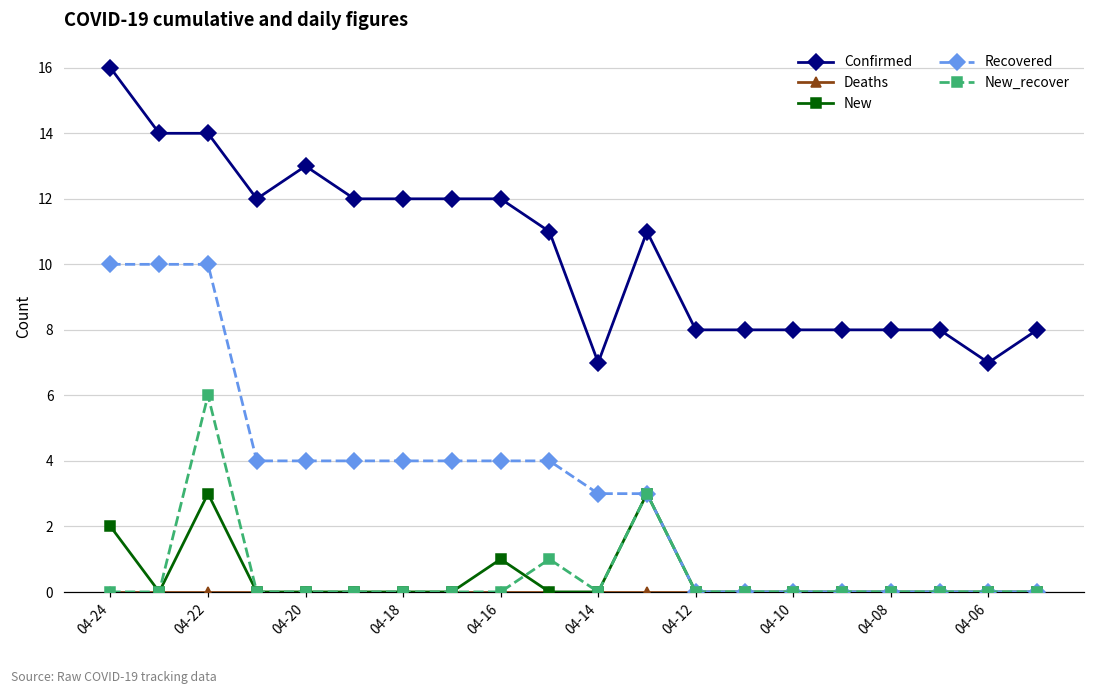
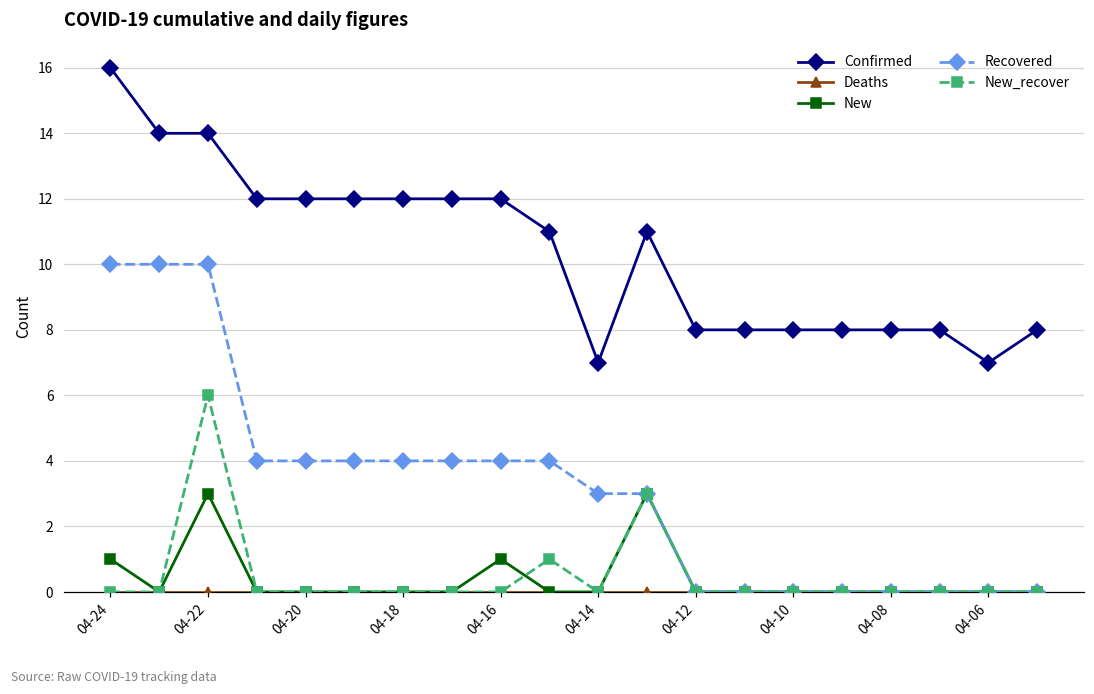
  {
    "Confirmed": {
      "04-24": 16,
      "04-22": 14,
-     "04-20": 13,
+     "04-20": 12,
      "04-18": 12,
      "04-16": 12,
      "04-14": 7,
      "04-12": 8,
      "04-10": 8,
      "04-08": 8,
      "04-06": 7
    },
    "Deaths": {
      "04-22": 0
    },
    "New": {
-     "04-24": 2,
+     "04-24": 1,
      "04-22": 3,
      "04-16": 1
    },
    "Recovered": {
      "04-24": 10,
      "04-22": 10,
      "04-20": 4,
      "04-18": 4,
      "04-16": 4,
      "04-14": 3
    },
    "New_recover": {
      "04-22": 6
    }
  }
